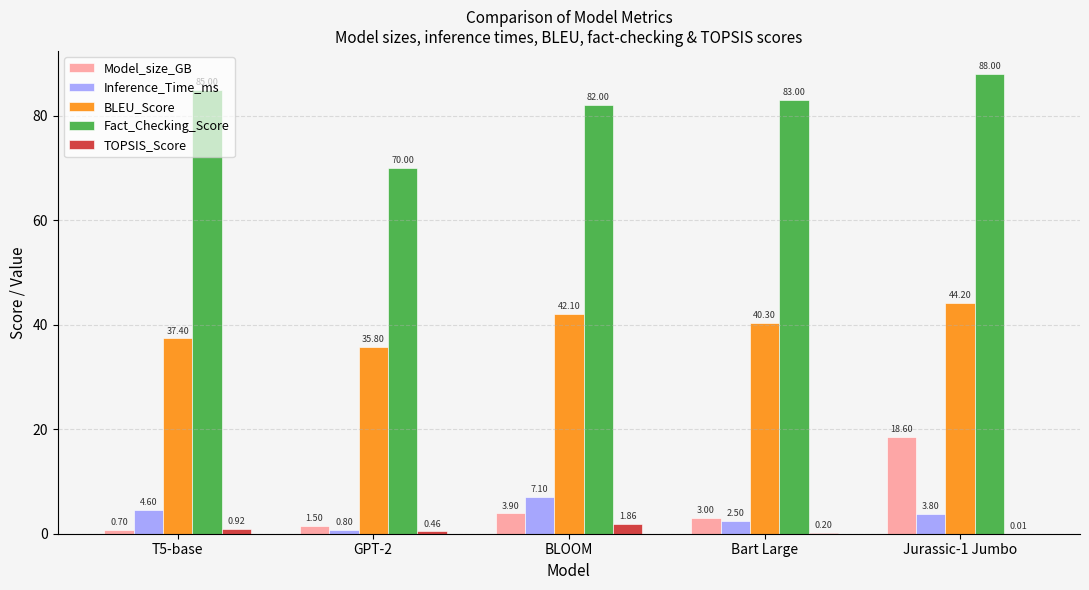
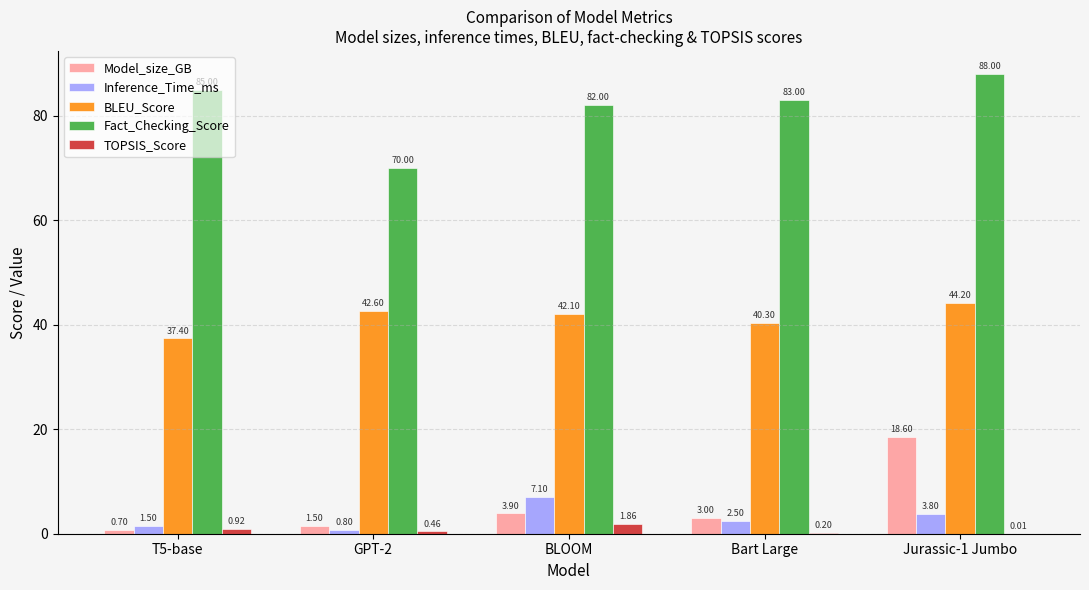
  {
    "Model_size_GB": {
      "T5-base": 0.70,
      "GPT-2": 1.50,
      "BLOOM": 3.90,
      "Bart Large": 3.00,
      "Jurassic-1 Jumbo": 18.60
    },
    "Inference_Time_ms": {
-     "T5-base": 4.60,
+     "T5-base": 1.50,
      "GPT-2": 0.80,
      "BLOOM": 7.10,
      "Bart Large": 2.50,
      "Jurassic-1 Jumbo": 3.80
    },
    "BLEU_Score": {
      "T5-base": 37.40,
-     "GPT-2": 35.80,
+     "GPT-2": 42.60,
      "BLOOM": 42.10,
      "Bart Large": 40.30,
      "Jurassic-1 Jumbo": 44.20
    },
    "Fact_Checking_Score": {
      "GPT-2": 70.00,
      "BLOOM": 82.00,
      "Bart Large": 83.00,
      "Jurassic-1 Jumbo": 88.00
    },
    "TOPSIS_Score": {
      "T5-base": 0.92,
      "GPT-2": 0.46,
      "BLOOM": 1.86,
      "Bart Large": 0.20,
      "Jurassic-1 Jumbo": 0.01
    }
  }
